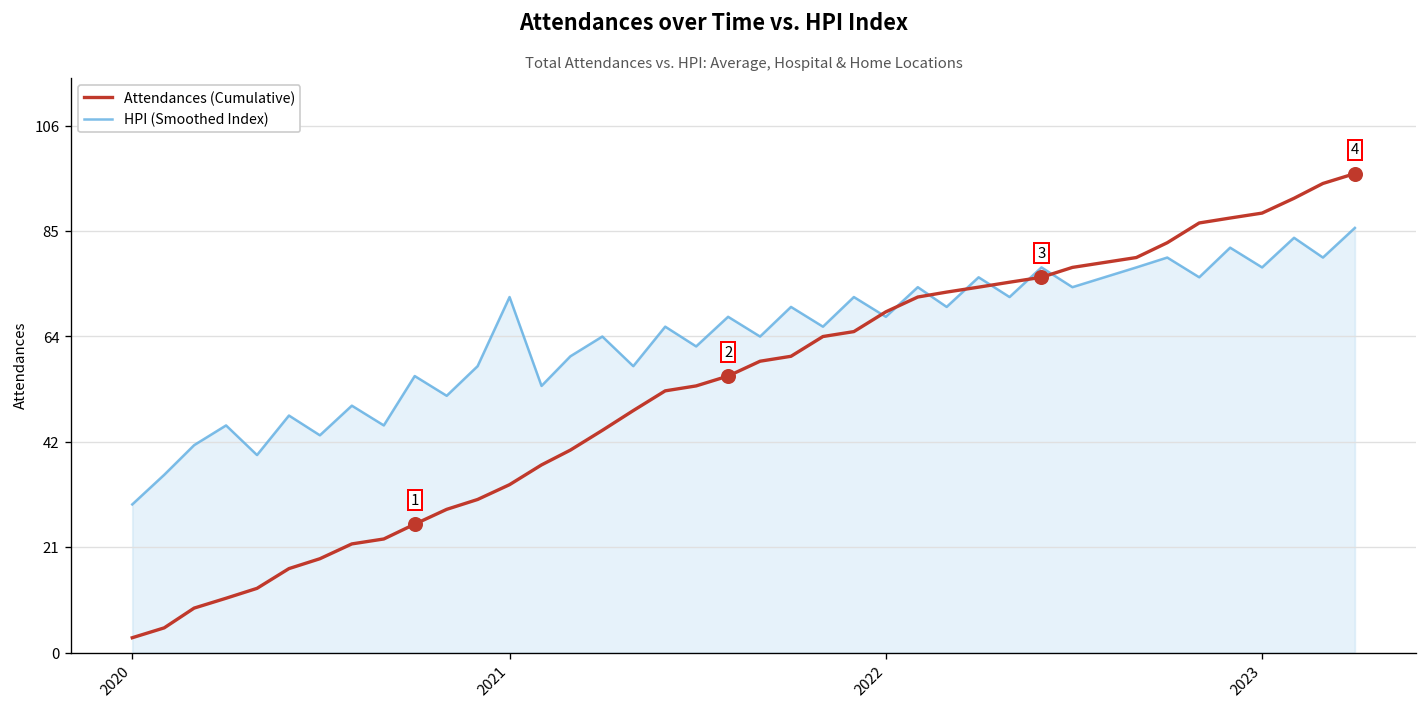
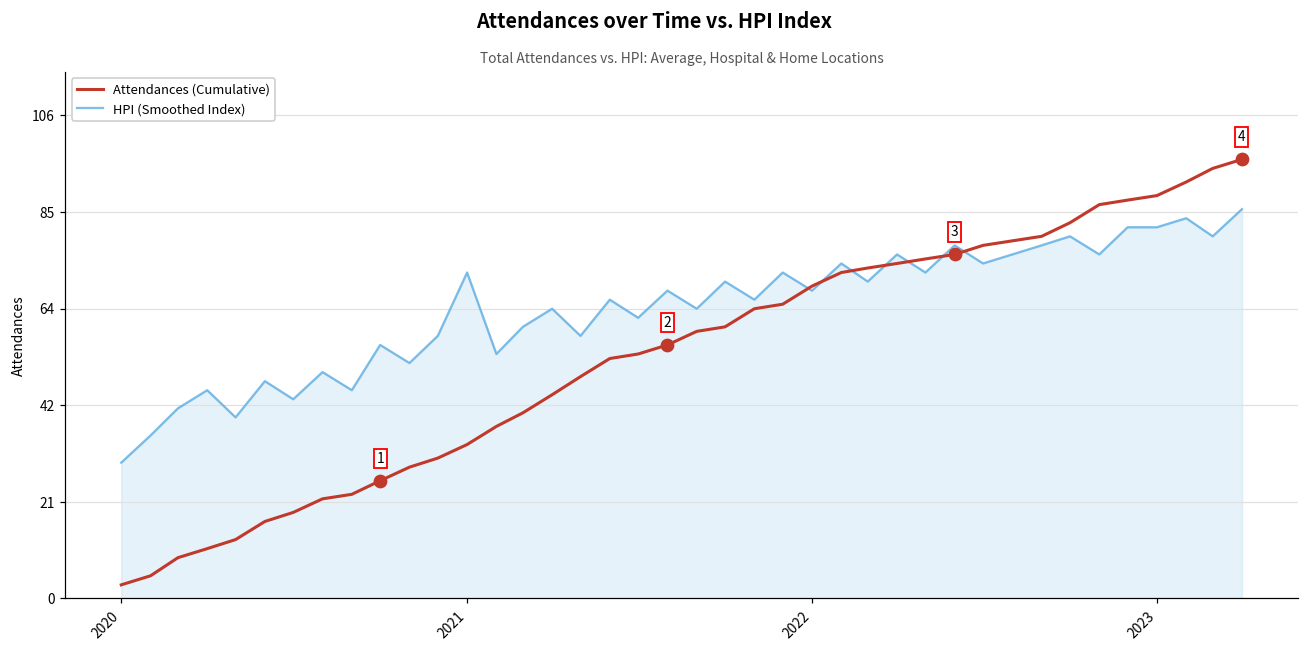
  {
    "HPI (Smoothed Index)": {
      "2020": 30,
      "2021": 72,
      "2022": 68,
-     "2023": 78
+     "2023": 82
    }
  }
